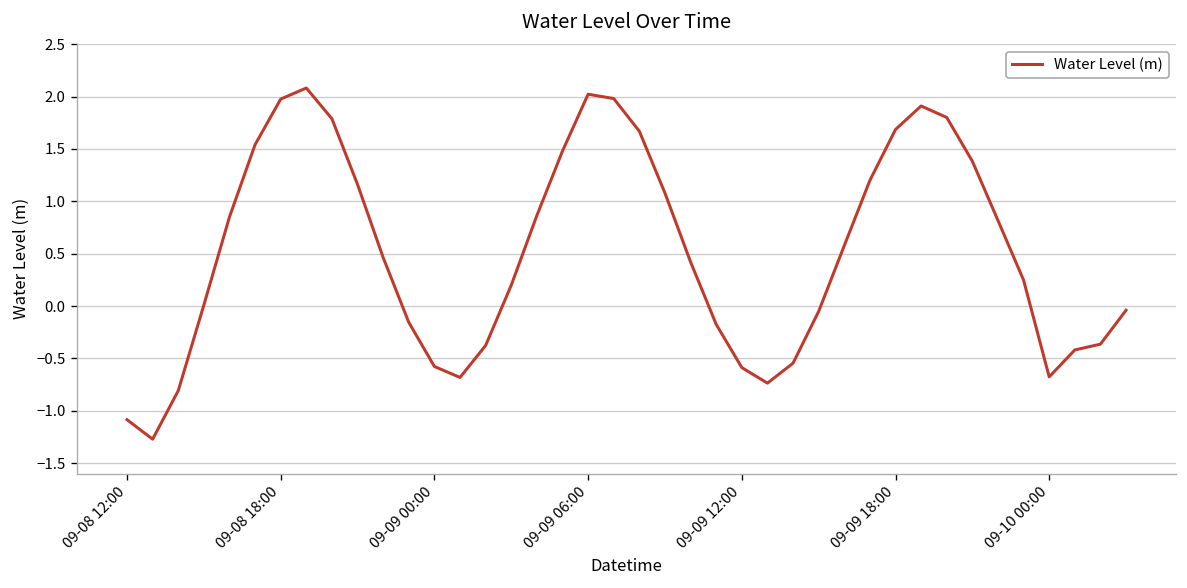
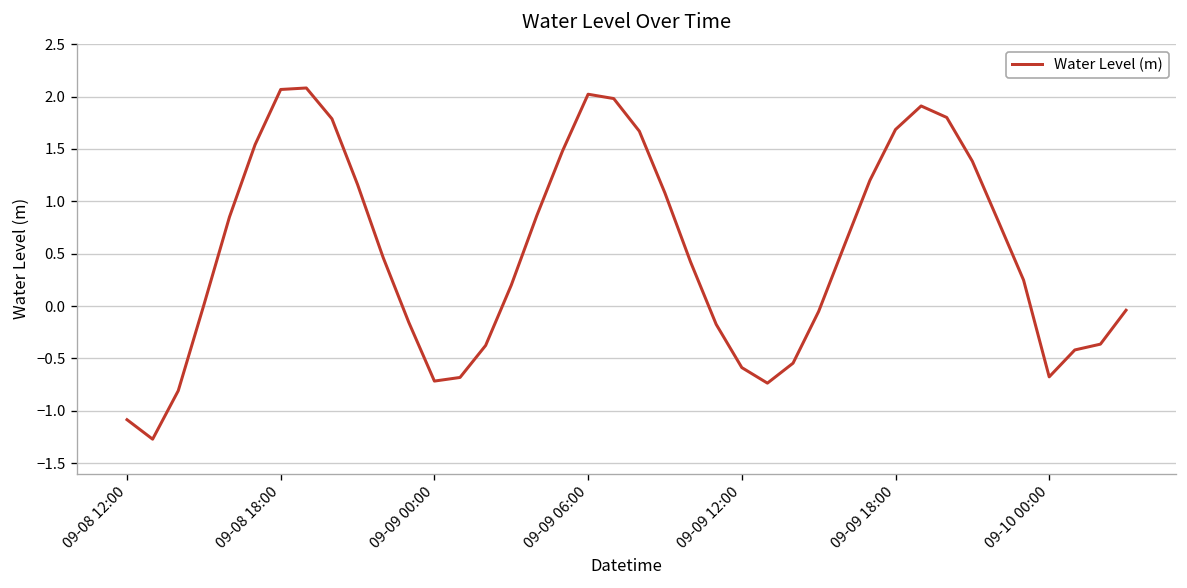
  {
    "09-08 12:00": -1.1,
-   "09-08 18:00": 2.0,
-   "09-09 00:00": -0.6,
+   "09-08 18:00": 2.1,
+   "09-09 00:00": -0.7,
    "09-09 06:00": 2.0,
    "09-09 12:00": -0.6,
    "09-09 18:00": 1.7,
    "09-10 00:00": -0.7
  }
